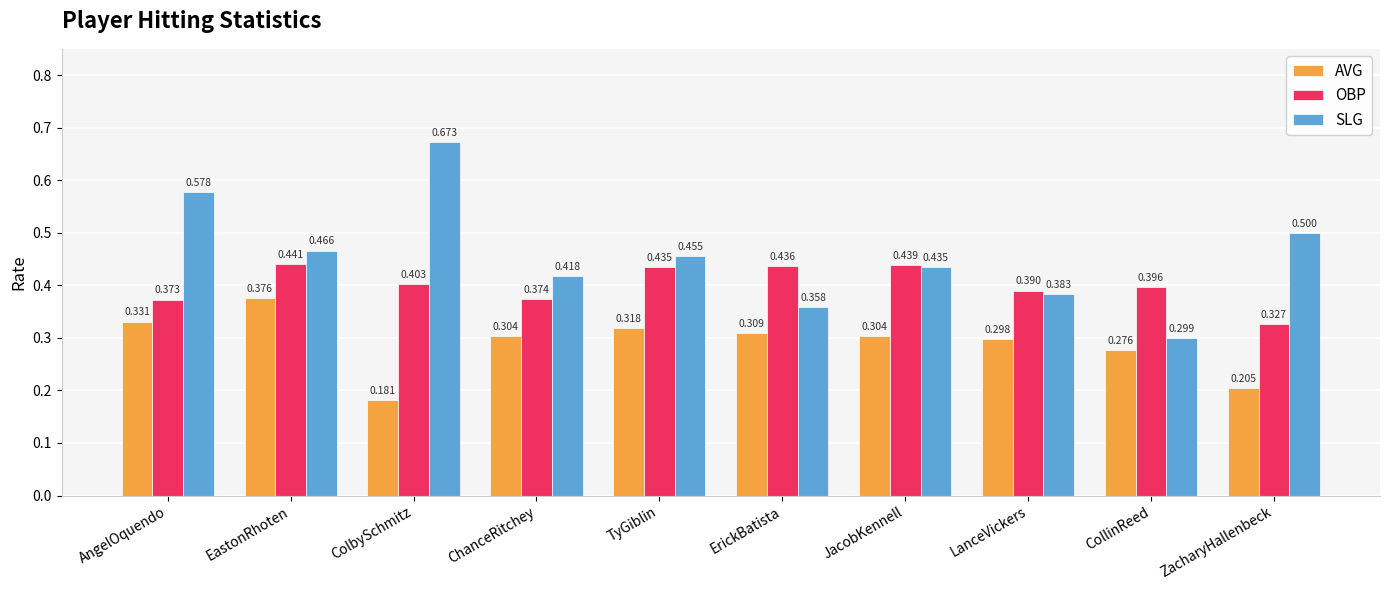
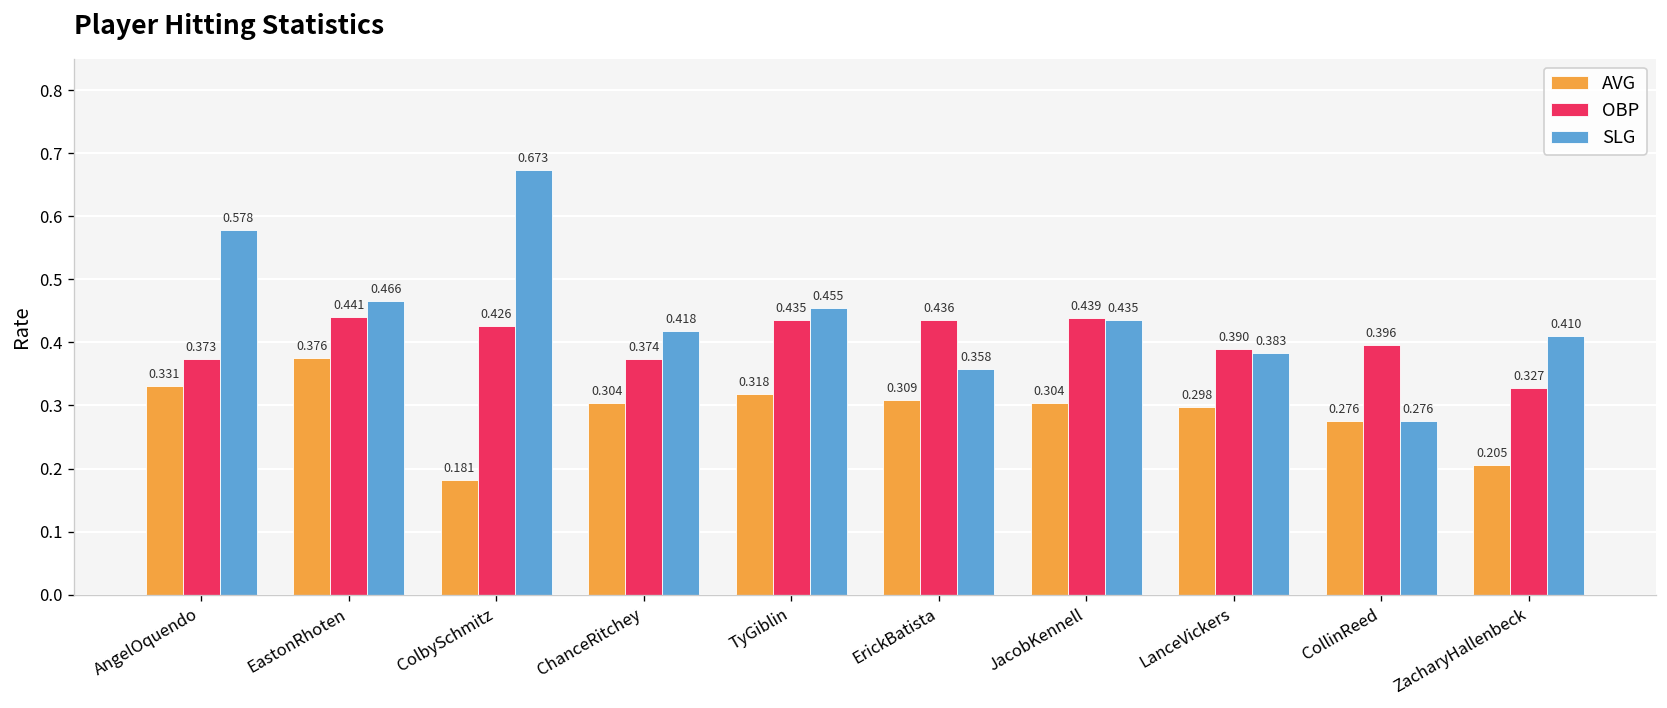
  {
    "AVG": {
      "AngelOquendo": 0.331,
      "EastonRhoten": 0.376,
      "ColbySchmitz": 0.181,
      "ChanceRitchey": 0.304,
      "TyGiblin": 0.318,
      "ErickBatista": 0.309,
      "JacobKennell": 0.304,
      "LanceVickers": 0.298,
      "CollinReed": 0.276,
      "ZacharyHallenbeck": 0.205
    },
    "OBP": {
      "AngelOquendo": 0.373,
      "EastonRhoten": 0.441,
-     "ColbySchmitz": 0.403,
+     "ColbySchmitz": 0.426,
      "ChanceRitchey": 0.374,
      "TyGiblin": 0.435,
      "ErickBatista": 0.436,
      "JacobKennell": 0.439,
      "LanceVickers": 0.390,
      "CollinReed": 0.396,
      "ZacharyHallenbeck": 0.327
    },
    "SLG": {
      "AngelOquendo": 0.578,
      "EastonRhoten": 0.466,
      "ColbySchmitz": 0.673,
      "ChanceRitchey": 0.418,
      "TyGiblin": 0.455,
      "ErickBatista": 0.358,
      "JacobKennell": 0.435,
      "LanceVickers": 0.383,
-     "CollinReed": 0.299,
-     "ZacharyHallenbeck": 0.500
+     "CollinReed": 0.276,
+     "ZacharyHallenbeck": 0.410
    }
  }
